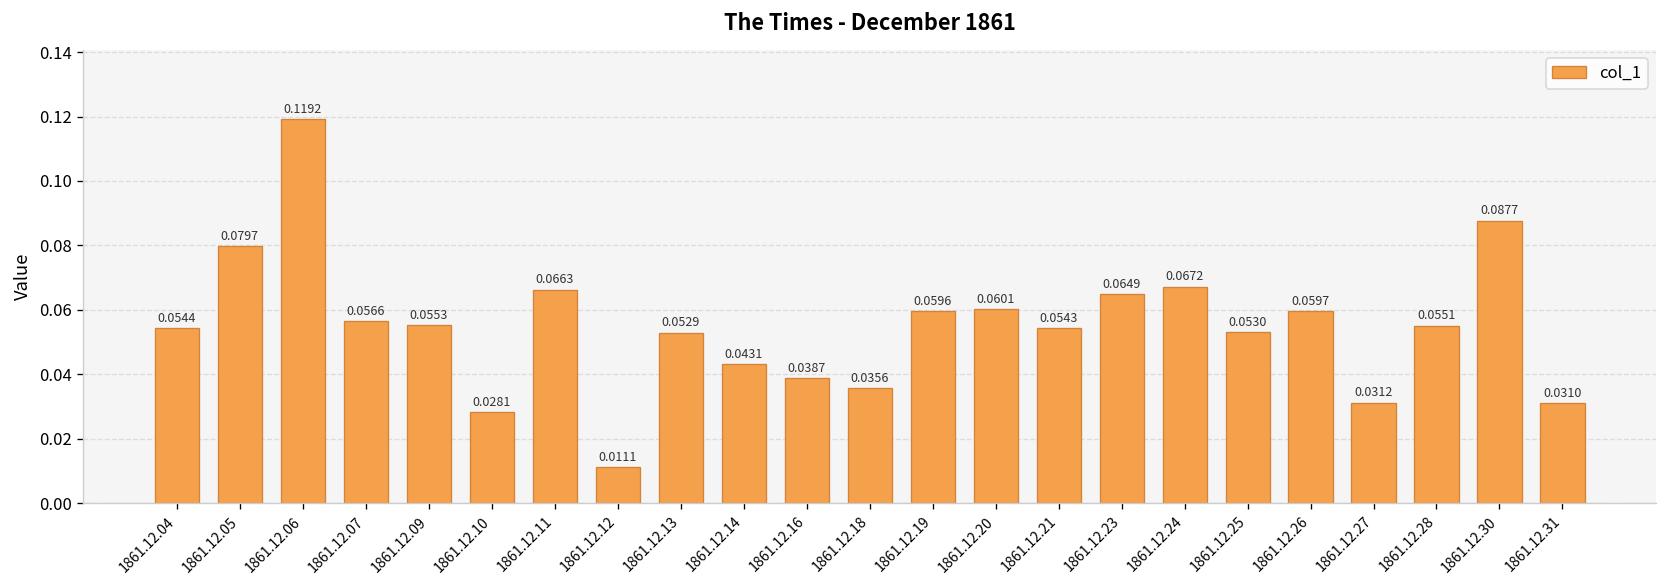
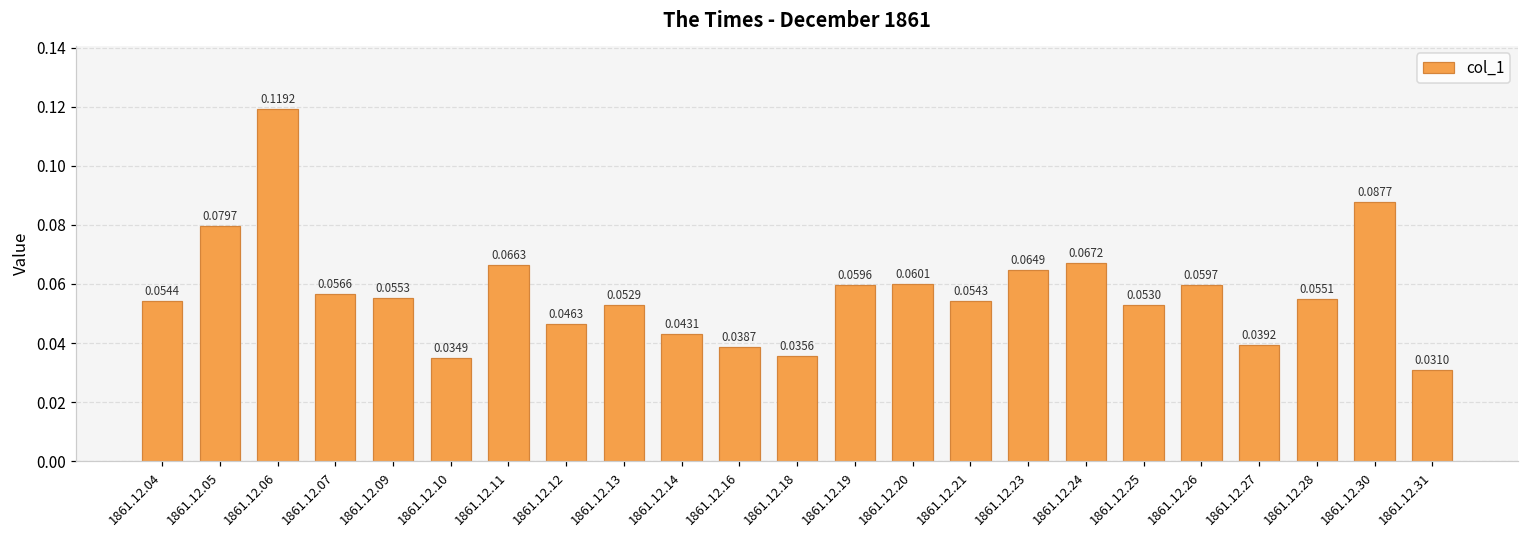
  {
    "1861.12.04": 0.0544,
    "1861.12.05": 0.0797,
    "1861.12.06": 0.1192,
    "1861.12.07": 0.0566,
    "1861.12.09": 0.0553,
-   "1861.12.10": 0.0281,
+   "1861.12.10": 0.0349,
    "1861.12.11": 0.0663,
-   "1861.12.12": 0.0111,
+   "1861.12.12": 0.0463,
    "1861.12.13": 0.0529,
    "1861.12.14": 0.0431,
    "1861.12.16": 0.0387,
    "1861.12.18": 0.0356,
    "1861.12.19": 0.0596,
    "1861.12.20": 0.0601,
    "1861.12.21": 0.0543,
    "1861.12.23": 0.0649,
    "1861.12.24": 0.0672,
    "1861.12.25": 0.0530,
    "1861.12.26": 0.0597,
-   "1861.12.27": 0.0312,
+   "1861.12.27": 0.0392,
    "1861.12.28": 0.0551,
    "1861.12.30": 0.0877,
    "1861.12.31": 0.0310
  }
